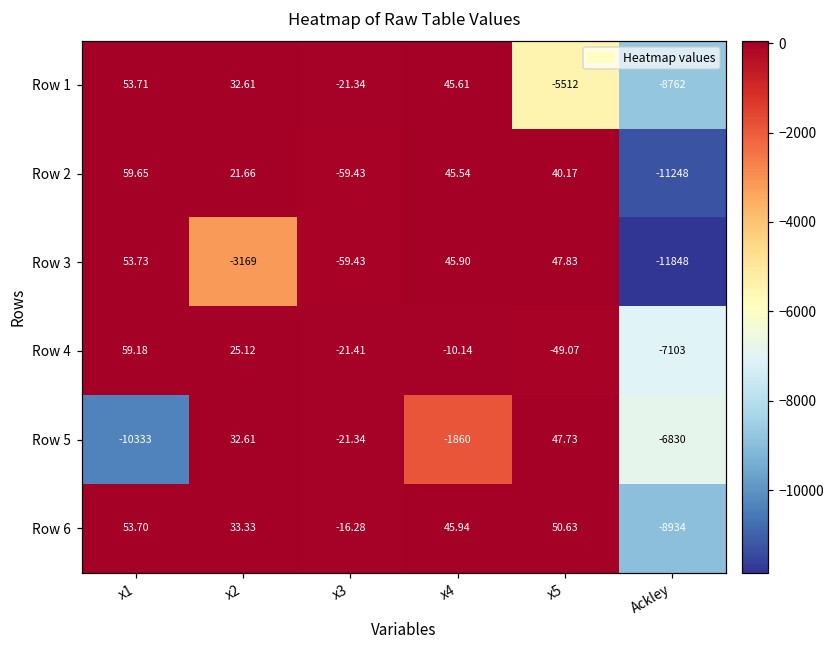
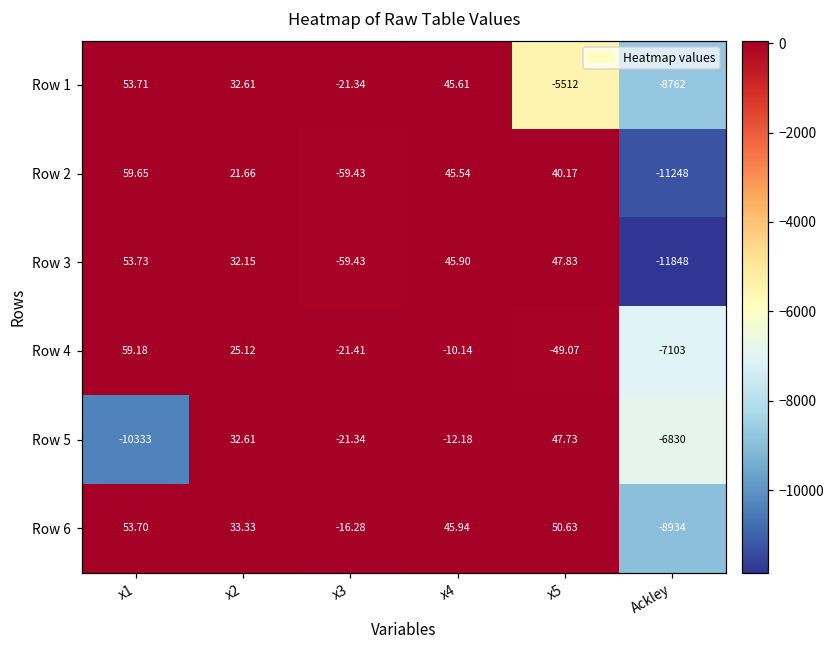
  {
    "Row 1": {
      "x1": 53.71,
      "x2": 32.61,
      "x3": -21.34,
      "x4": 45.61,
      "x5": -5512,
      "Ackley": -8762
    },
    "Row 2": {
      "x1": 59.65,
      "x2": 21.66,
      "x3": -59.43,
      "x4": 45.54,
      "x5": 40.17,
      "Ackley": -11248
    },
    "Row 3": {
      "x1": 53.73,
-     "x2": -3169,
+     "x2": 32.15,
      "x3": -59.43,
      "x4": 45.90,
      "x5": 47.83,
      "Ackley": -11848
    },
    "Row 4": {
      "x1": 59.18,
      "x2": 25.12,
      "x3": -21.41,
      "x4": -10.14,
      "x5": -49.07,
      "Ackley": -7103
    },
    "Row 5": {
      "x1": -10333,
      "x2": 32.61,
      "x3": -21.34,
-     "x4": -1860,
+     "x4": -12.18,
      "x5": 47.73,
      "Ackley": -6830
    },
    "Row 6": {
      "x1": 53.70,
      "x2": 33.33,
      "x3": -16.28,
      "x4": 45.94,
      "x5": 50.63,
      "Ackley": -8934
    }
  }
